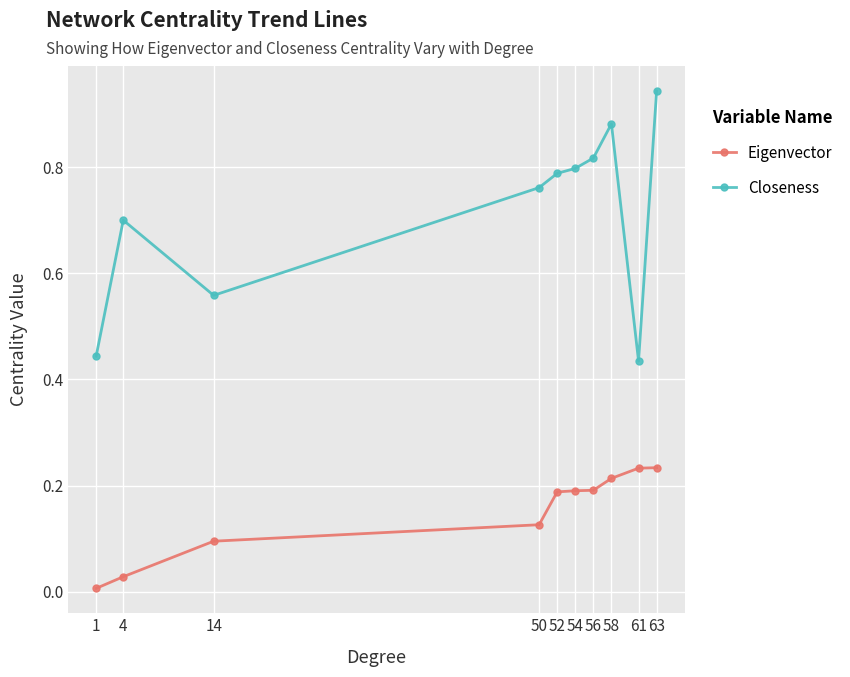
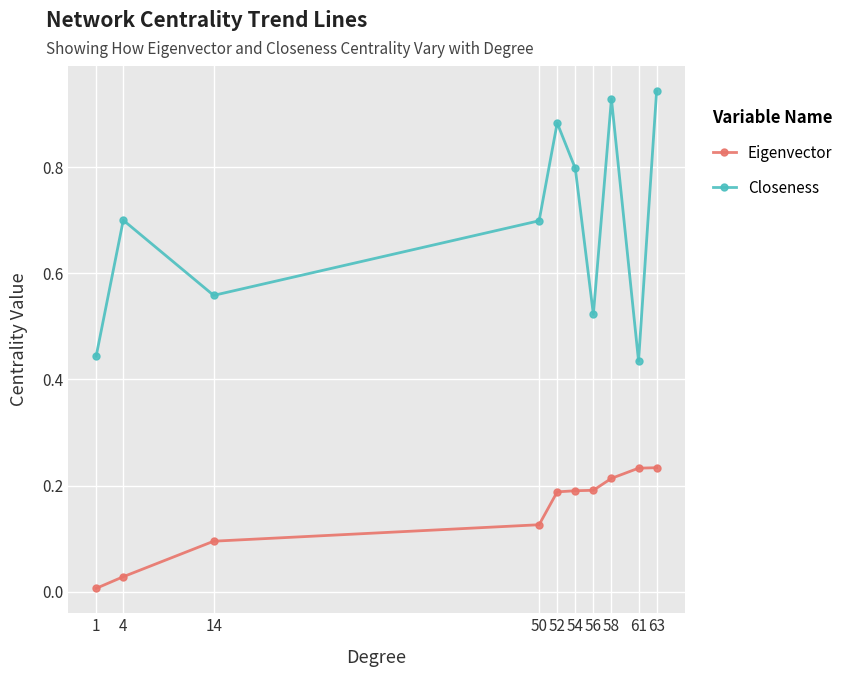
  {
    "Eigenvector": {
      "1": 0.01,
      "4": 0.03,
      "14": 0.10,
      "50": 0.13,
      "52": 0.19,
      "54": 0.19,
      "56": 0.19,
      "58": 0.21,
      "61": 0.23,
      "63": 0.23
    },
    "Closeness": {
      "1": 0.44,
      "4": 0.70,
      "14": 0.56,
-     "50": 0.76,
-     "52": 0.79,
+     "50": 0.70,
+     "52": 0.88,
      "54": 0.80,
-     "56": 0.82,
-     "58": 0.88,
+     "56": 0.52,
+     "58": 0.93,
      "61": 0.43,
      "63": 0.94
    }
  }
